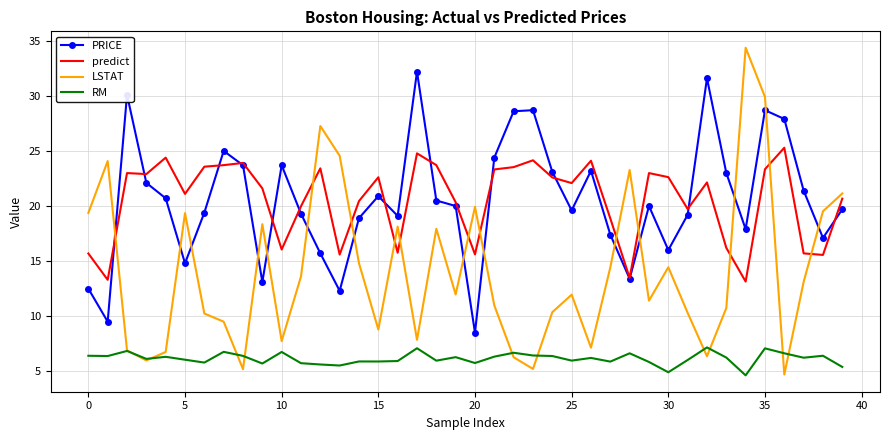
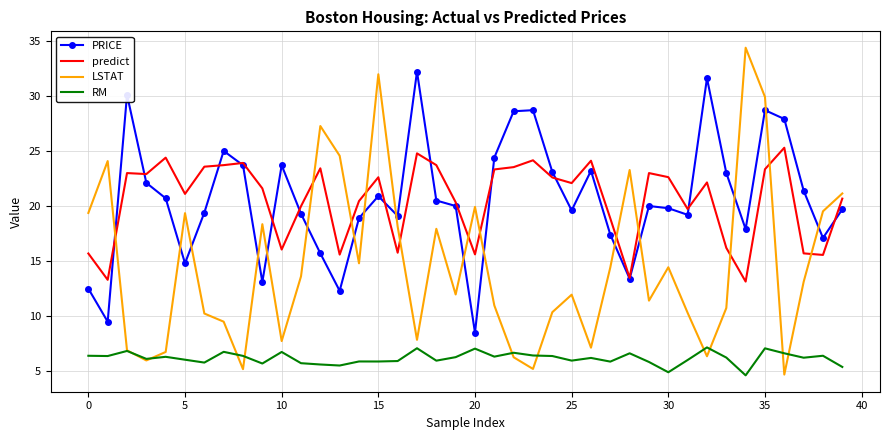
  {
    "PRICE": {
      "0": 12.5,
      "5": 14.8,
      "10": 23.7,
      "15": 20.9,
      "20": 8.5,
      "25": 19.6,
-     "30": 16.0,
+     "30": 19.8,
      "35": 28.7
    },
    "predict": {
      "0": 15.7,
      "5": 21.1,
      "10": 16.1,
      "15": 22.6,
      "20": 15.6,
      "25": 22.1,
      "30": 22.6,
      "35": 23.3
    },
    "LSTAT": {
      "0": 19.4,
      "5": 19.4,
      "10": 7.7,
-     "15": 8.8,
+     "15": 32.0,
      "20": 19.9,
      "25": 12.0,
      "30": 14.4,
      "35": 29.9
    },
    "RM": {
      "0": 6.4,
      "5": 6.0,
      "10": 6.8,
      "15": 5.9,
-     "20": 5.7,
+     "20": 7.1,
      "25": 6.0,
      "30": 4.9,
      "35": 7.1
    }
  }
